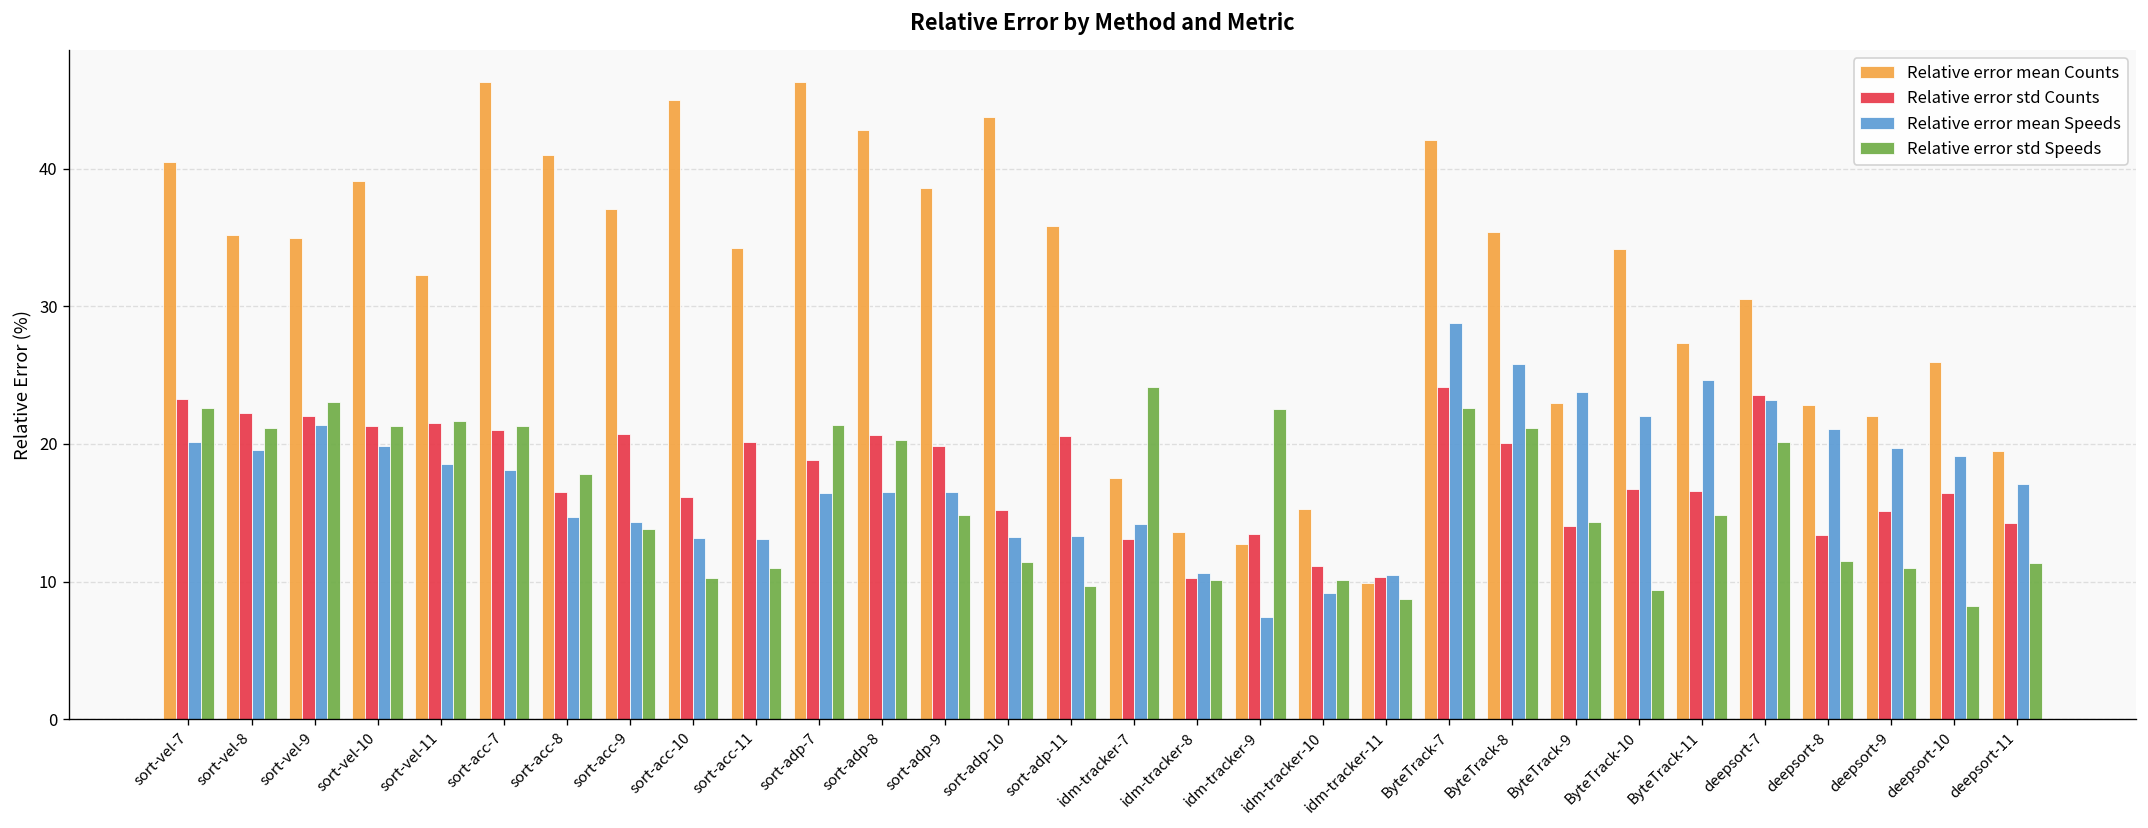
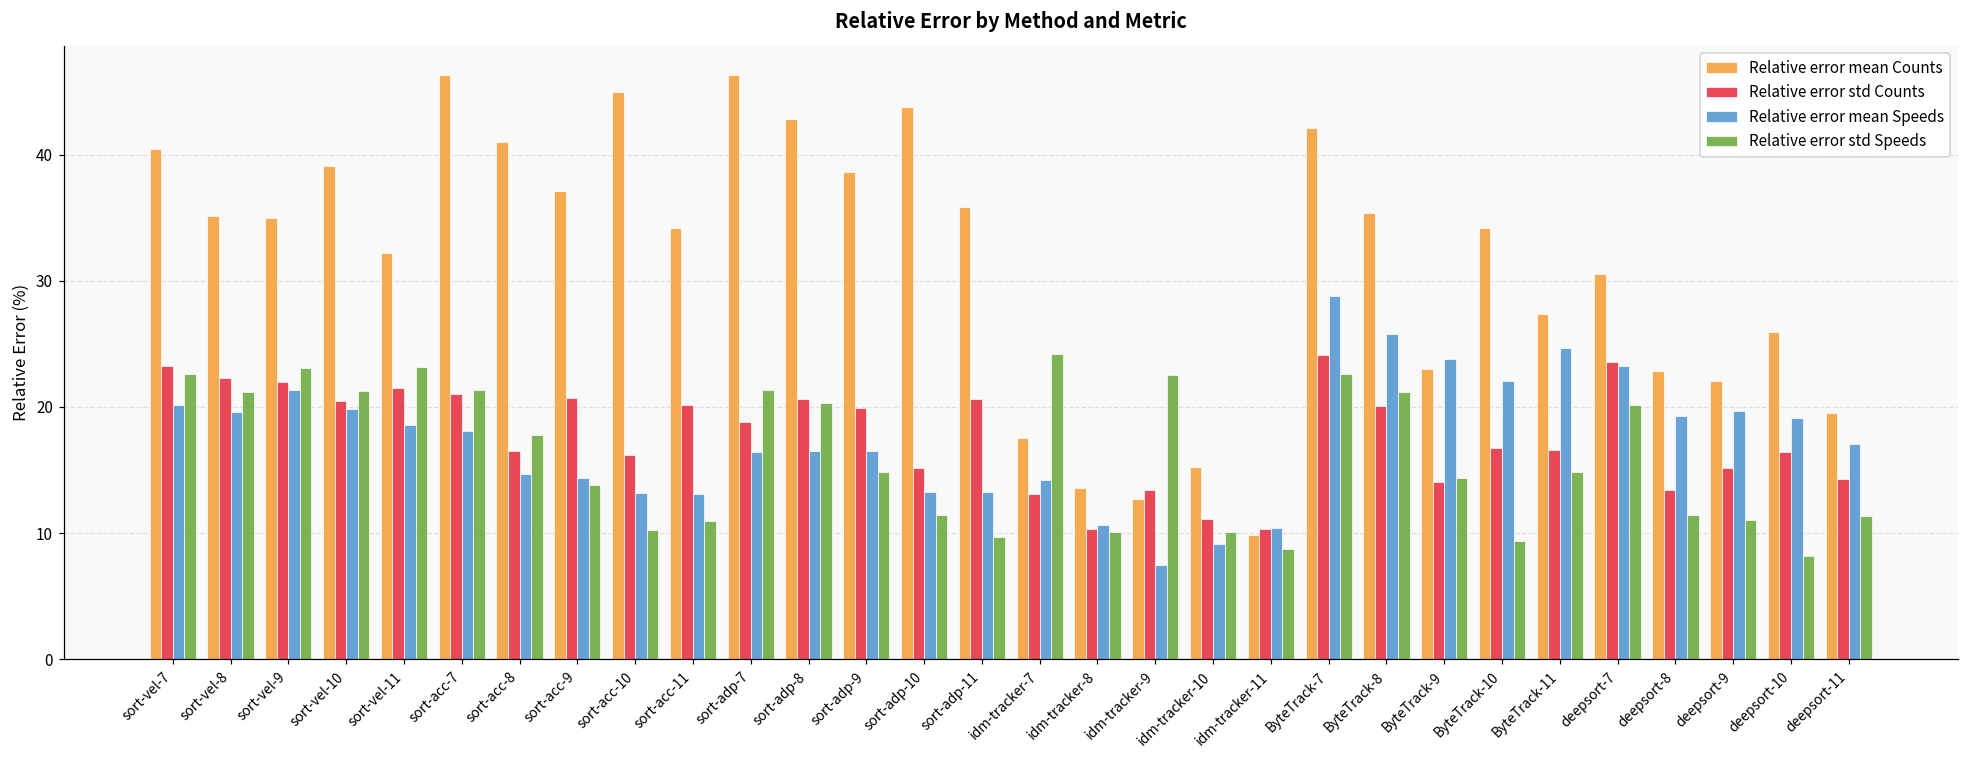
  {
    "Relative error mean Counts": {
      "sort-vel-7": 40.5,
      "sort-vel-8": 35.2,
      "sort-vel-9": 35.0,
      "sort-vel-10": 39.1,
      "sort-vel-11": 32.2,
      "sort-acc-7": 46.3,
      "sort-acc-8": 41.0,
      "sort-acc-9": 37.1,
      "sort-acc-10": 45.0,
      "sort-acc-11": 34.2,
      "sort-adp-7": 46.3,
      "sort-adp-8": 42.8,
      "sort-adp-9": 38.6,
      "sort-adp-10": 43.8,
      "sort-adp-11": 35.8,
      "idm-tracker-7": 17.6,
      "idm-tracker-8": 13.6,
      "idm-tracker-9": 12.7,
      "idm-tracker-10": 15.3,
      "idm-tracker-11": 9.9,
      "ByteTrack-7": 42.1,
      "ByteTrack-8": 35.4,
      "ByteTrack-9": 23.0,
      "ByteTrack-10": 34.2,
      "ByteTrack-11": 27.3,
      "deepsort-7": 30.5,
      "deepsort-8": 22.8,
      "deepsort-9": 22.1,
      "deepsort-10": 25.9,
      "deepsort-11": 19.5
    },
    "Relative error std Counts": {
      "sort-vel-7": 23.3,
      "sort-vel-8": 22.3,
      "sort-vel-9": 22.0,
-     "sort-vel-10": 21.3,
+     "sort-vel-10": 20.5,
      "sort-vel-11": 21.5,
      "sort-acc-7": 21.1,
      "sort-acc-8": 16.5,
      "sort-acc-9": 20.7,
      "sort-acc-10": 16.2,
      "sort-acc-11": 20.2,
      "sort-adp-7": 18.9,
      "sort-adp-8": 20.6,
      "sort-adp-9": 19.9,
      "sort-adp-10": 15.2,
      "sort-adp-11": 20.6,
      "idm-tracker-7": 13.1,
      "idm-tracker-8": 10.3,
      "idm-tracker-9": 13.5,
      "idm-tracker-10": 11.2,
      "idm-tracker-11": 10.3,
      "ByteTrack-7": 24.1,
      "ByteTrack-8": 20.1,
      "ByteTrack-9": 14.1,
      "ByteTrack-10": 16.8,
      "ByteTrack-11": 16.6,
      "deepsort-7": 23.6,
      "deepsort-8": 13.4,
      "deepsort-9": 15.2,
      "deepsort-10": 16.5,
      "deepsort-11": 14.3
    },
    "Relative error mean Speeds": {
      "sort-vel-7": 20.1,
      "sort-vel-8": 19.6,
      "sort-vel-9": 21.4,
      "sort-vel-10": 19.9,
      "sort-vel-11": 18.6,
      "sort-acc-7": 18.1,
      "sort-acc-8": 14.7,
      "sort-acc-9": 14.4,
      "sort-acc-10": 13.2,
      "sort-acc-11": 13.1,
      "sort-adp-7": 16.5,
      "sort-adp-8": 16.5,
      "sort-adp-9": 16.5,
      "sort-adp-10": 13.2,
      "sort-adp-11": 13.3,
      "idm-tracker-7": 14.2,
      "idm-tracker-8": 10.7,
      "idm-tracker-9": 7.5,
      "idm-tracker-10": 9.2,
      "idm-tracker-11": 10.5,
      "ByteTrack-7": 28.8,
      "ByteTrack-8": 25.8,
      "ByteTrack-9": 23.8,
      "ByteTrack-10": 22.0,
      "ByteTrack-11": 24.7,
      "deepsort-7": 23.2,
-     "deepsort-8": 21.1,
+     "deepsort-8": 19.3,
      "deepsort-9": 19.7,
      "deepsort-10": 19.2,
      "deepsort-11": 17.1
    },
    "Relative error std Speeds": {
      "sort-vel-7": 22.6,
      "sort-vel-8": 21.2,
      "sort-vel-9": 23.1,
      "sort-vel-10": 21.3,
-     "sort-vel-11": 21.7,
+     "sort-vel-11": 23.1,
      "sort-acc-7": 21.3,
      "sort-acc-8": 17.8,
      "sort-acc-9": 13.8,
      "sort-acc-10": 10.3,
      "sort-acc-11": 11.0,
      "sort-adp-7": 21.4,
      "sort-adp-8": 20.3,
      "sort-adp-9": 14.9,
      "sort-adp-10": 11.5,
      "sort-adp-11": 9.7,
      "idm-tracker-7": 24.2,
      "idm-tracker-8": 10.1,
      "idm-tracker-9": 22.5,
      "idm-tracker-10": 10.1,
      "idm-tracker-11": 8.8,
      "ByteTrack-7": 22.6,
      "ByteTrack-8": 21.2,
      "ByteTrack-9": 14.4,
      "ByteTrack-10": 9.4,
      "ByteTrack-11": 14.9,
      "deepsort-7": 20.2,
      "deepsort-8": 11.5,
      "deepsort-9": 11.0,
      "deepsort-10": 8.2,
      "deepsort-11": 11.3
    }
  }
